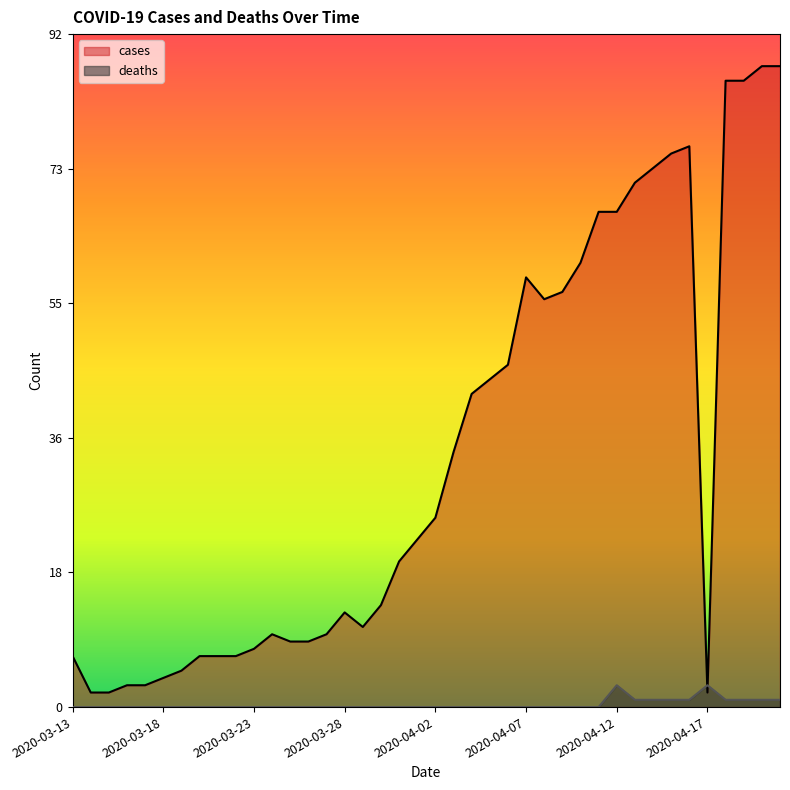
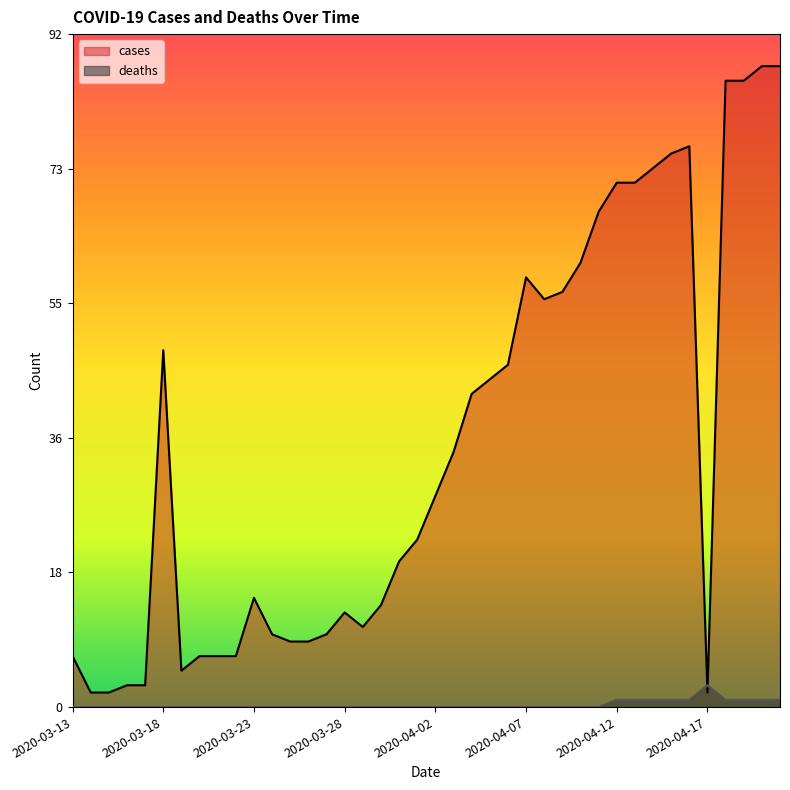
  {
    "cases": {
      "2020-03-13": 7,
-     "2020-03-18": 4,
-     "2020-03-23": 8,
+     "2020-03-18": 49,
+     "2020-03-23": 15,
      "2020-03-28": 13,
-     "2020-04-02": 26,
+     "2020-04-02": 29,
      "2020-04-07": 59,
-     "2020-04-12": 68,
+     "2020-04-12": 72,
      "2020-04-17": 2
    },
    "deaths": {
      "2020-03-13": 0,
      "2020-03-18": 0,
      "2020-03-23": 0,
      "2020-03-28": 0,
      "2020-04-02": 0,
      "2020-04-07": 0,
-     "2020-04-12": 3,
+     "2020-04-12": 1,
      "2020-04-17": 3
    }
  }
